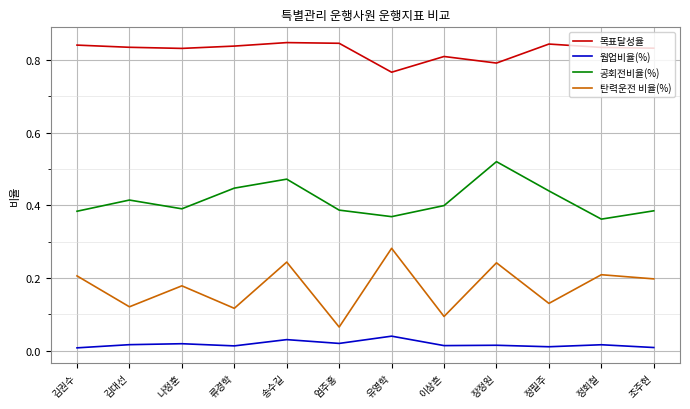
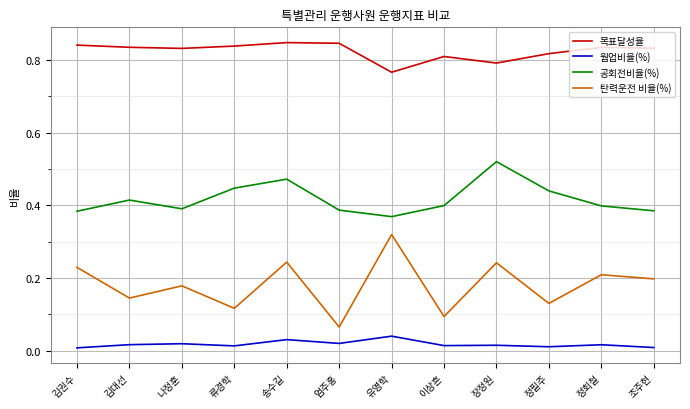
  {
    "목표달성율": {
      "김권수": 0.84,
      "김대선": 0.83,
      "나정훈": 0.83,
      "류경학": 0.84,
      "송수길": 0.85,
      "엄주홍": 0.85,
      "유영학": 0.77,
      "이상흔": 0.81,
      "장정원": 0.79,
-     "정필주": 0.84
+     "정필주": 0.82
    },
    "웜업비율(%)": {
      "김권수": 0.01,
      "김대선": 0.02,
      "나정훈": 0.02,
      "류경학": 0.01,
      "송수길": 0.03,
      "엄주홍": 0.02,
      "유영학": 0.04,
      "이상흔": 0.01,
      "장정원": 0.01,
      "정필주": 0.01,
      "정회철": 0.02,
      "조주현": 0.01
    },
    "공회전비율(%)": {
      "김권수": 0.38,
      "김대선": 0.41,
      "나정훈": 0.39,
      "류경학": 0.45,
      "송수길": 0.47,
      "엄주홍": 0.39,
      "유영학": 0.37,
      "이상흔": 0.40,
      "장정원": 0.52,
      "정필주": 0.44,
-     "정회철": 0.36,
+     "정회철": 0.40,
      "조주현": 0.38
    },
    "탄력운전 비율(%)": {
-     "김권수": 0.21,
-     "김대선": 0.12,
+     "김권수": 0.23,
+     "김대선": 0.14,
      "나정훈": 0.18,
      "류경학": 0.12,
      "송수길": 0.24,
      "엄주홍": 0.07,
-     "유영학": 0.28,
+     "유영학": 0.32,
      "이상흔": 0.09,
      "장정원": 0.24,
      "정필주": 0.13,
      "정회철": 0.21,
      "조주현": 0.20
    }
  }
